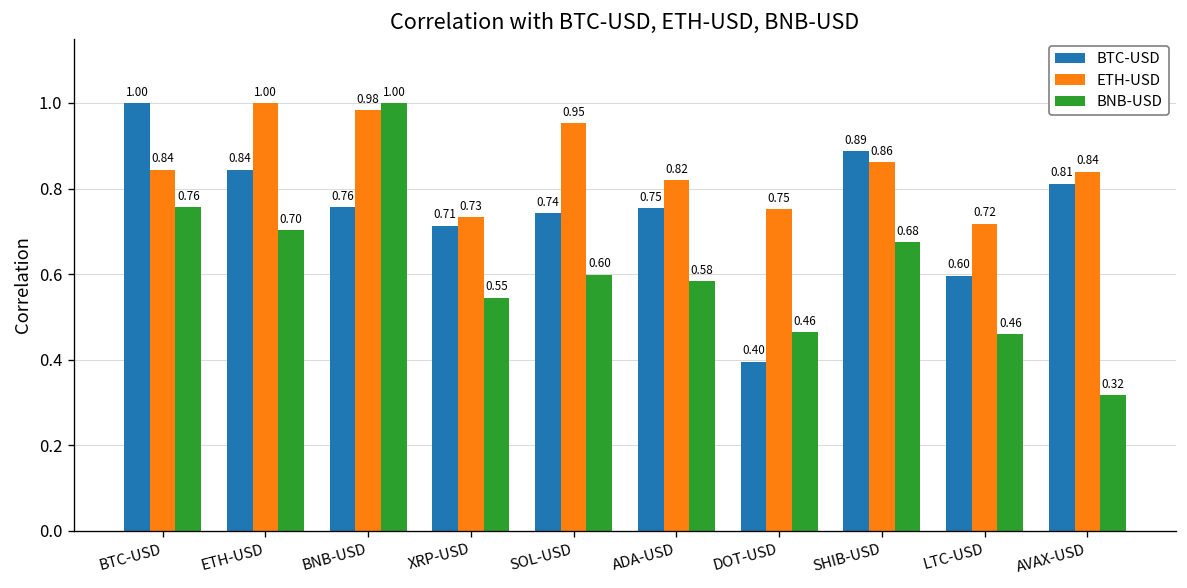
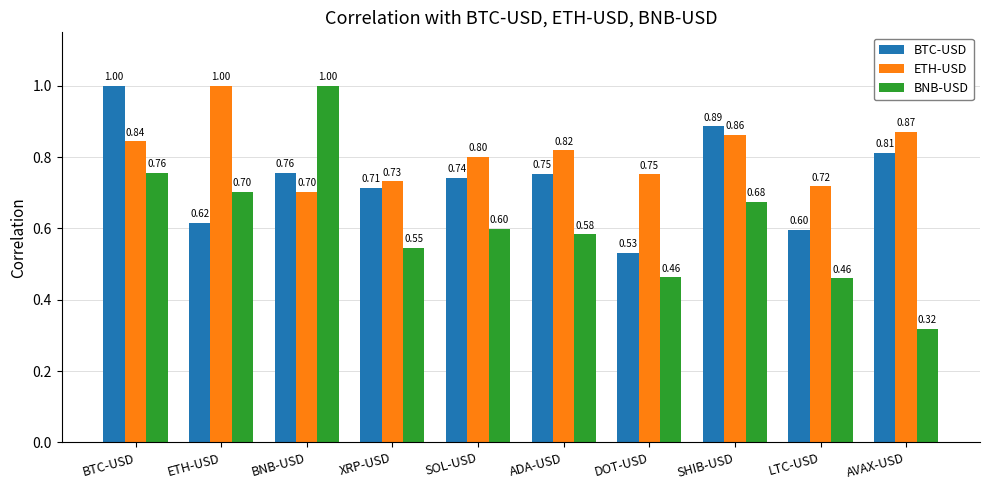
  {
    "BTC-USD": {
      "BTC-USD": 1.00,
-     "ETH-USD": 0.84,
+     "ETH-USD": 0.62,
      "BNB-USD": 0.76,
      "XRP-USD": 0.71,
      "SOL-USD": 0.74,
      "ADA-USD": 0.75,
-     "DOT-USD": 0.40,
+     "DOT-USD": 0.53,
      "SHIB-USD": 0.89,
      "LTC-USD": 0.60,
      "AVAX-USD": 0.81
    },
    "ETH-USD": {
      "BTC-USD": 0.84,
      "ETH-USD": 1.00,
-     "BNB-USD": 0.98,
+     "BNB-USD": 0.70,
      "XRP-USD": 0.73,
-     "SOL-USD": 0.95,
+     "SOL-USD": 0.80,
      "ADA-USD": 0.82,
      "DOT-USD": 0.75,
      "SHIB-USD": 0.86,
      "LTC-USD": 0.72,
-     "AVAX-USD": 0.84
+     "AVAX-USD": 0.87
    },
    "BNB-USD": {
      "BTC-USD": 0.76,
      "ETH-USD": 0.70,
      "BNB-USD": 1.00,
      "XRP-USD": 0.55,
      "SOL-USD": 0.60,
      "ADA-USD": 0.58,
      "DOT-USD": 0.46,
      "SHIB-USD": 0.68,
      "LTC-USD": 0.46,
      "AVAX-USD": 0.32
    }
  }
